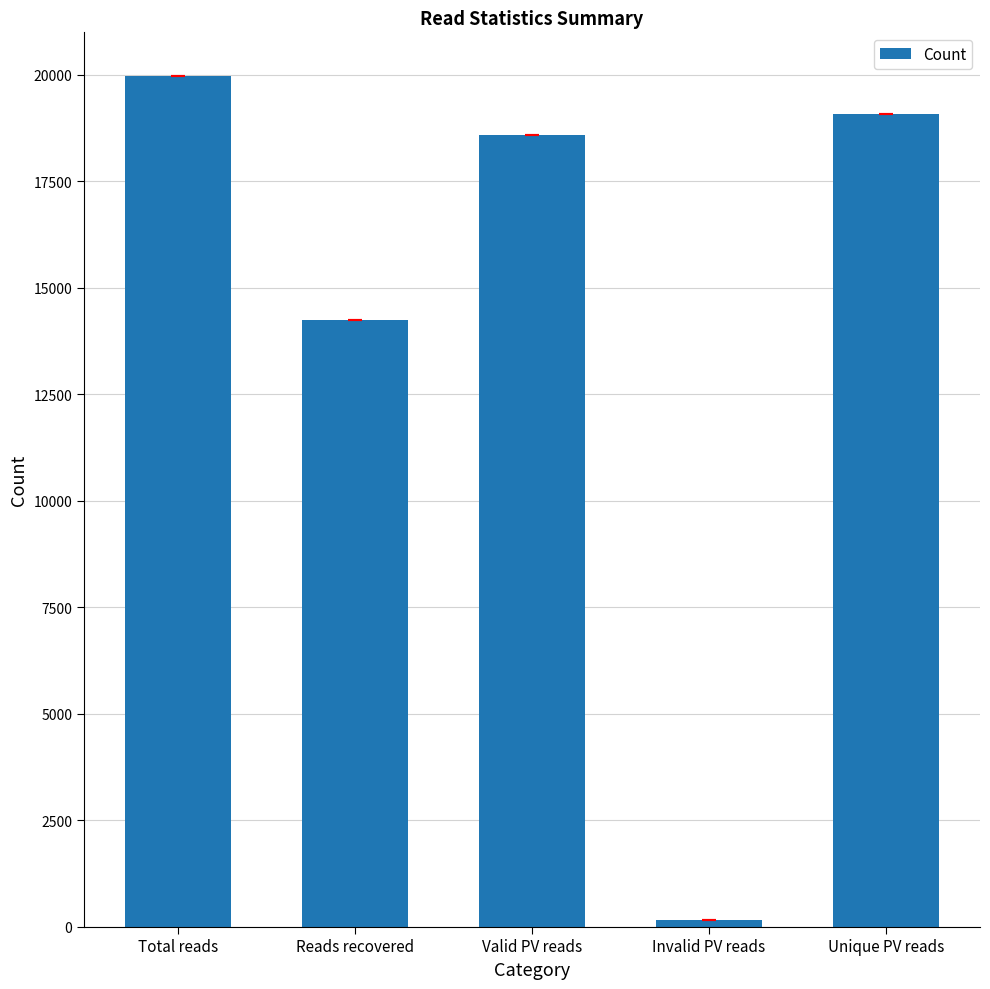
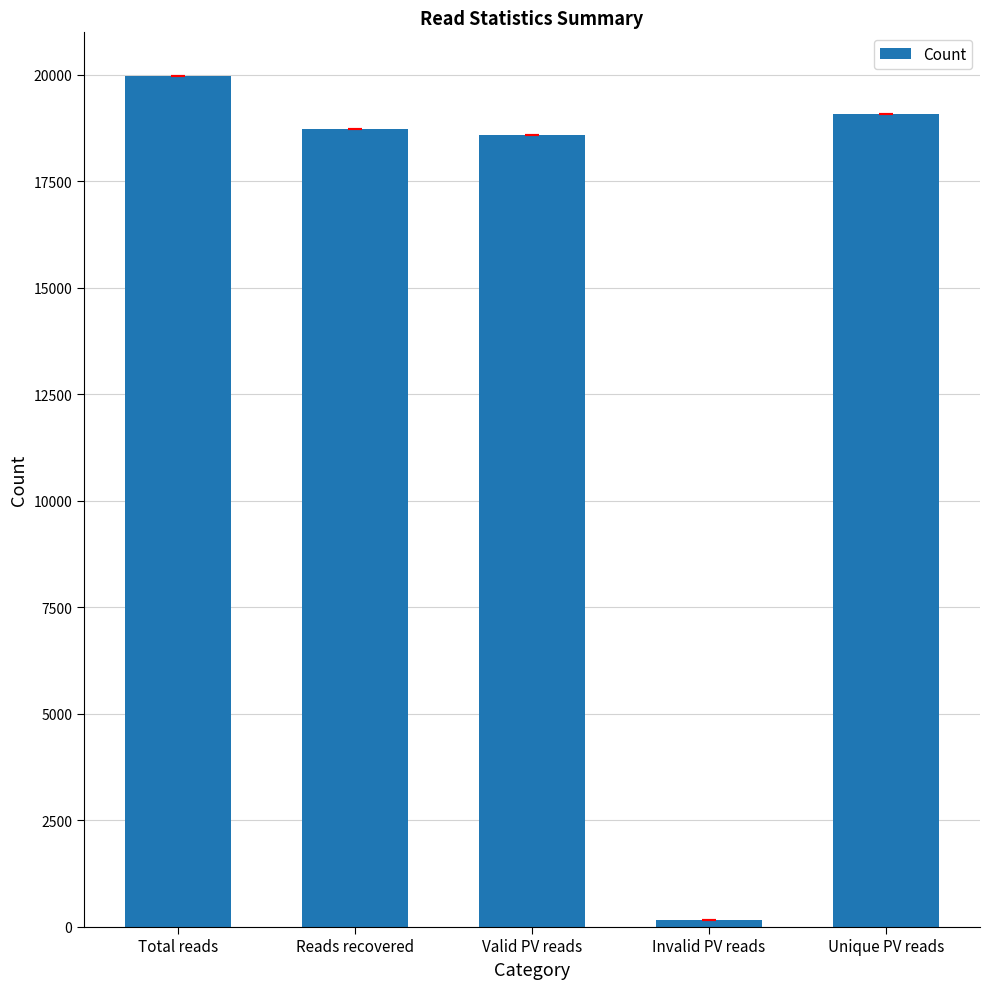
  {
    "Total reads": 20000,
-   "Reads recovered": 14200,
+   "Reads recovered": 18700,
    "Valid PV reads": 18600,
    "Invalid PV reads": 100,
    "Unique PV reads": 19100
  }
